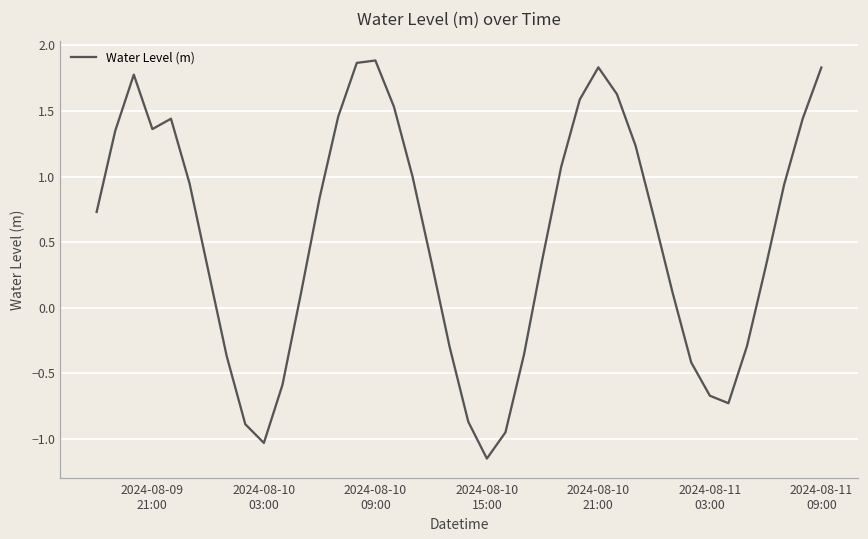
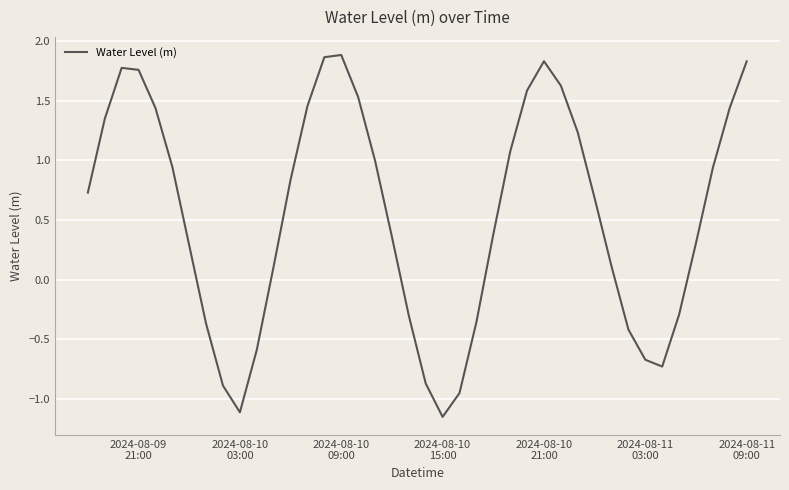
  {
-   "2024-08-09 21:00": 1.36,
-   "2024-08-10 03:00": -1.03,
+   "2024-08-09 21:00": 1.76,
+   "2024-08-10 03:00": -1.11,
    "2024-08-10 09:00": 1.89,
    "2024-08-10 15:00": -1.15,
    "2024-08-10 21:00": 1.83,
    "2024-08-11 03:00": -0.67,
    "2024-08-11 09:00": 1.83
  }
